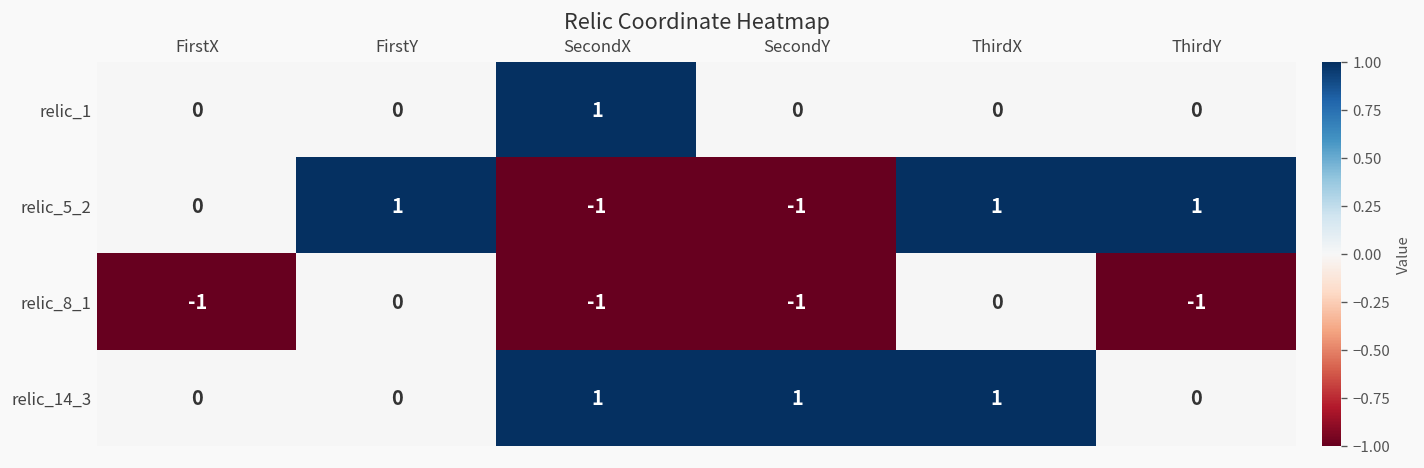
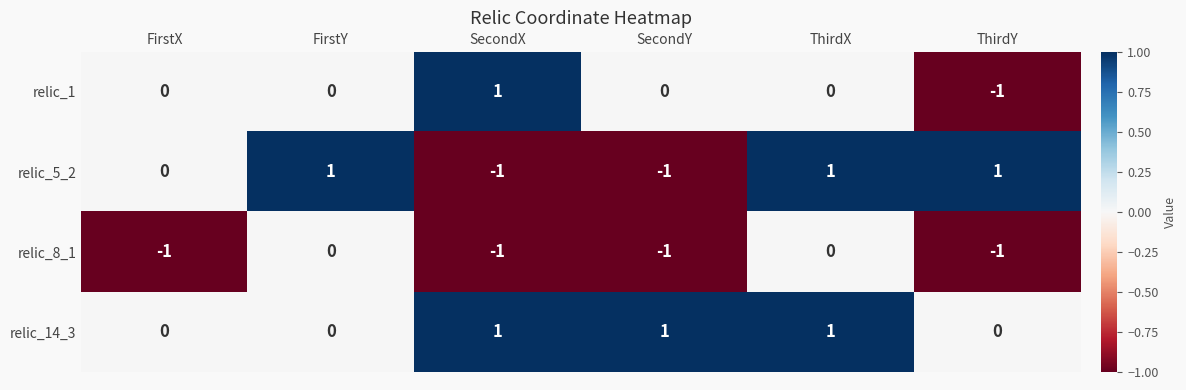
  {
    "relic_1": {
      "FirstX": 0,
      "FirstY": 0,
      "SecondX": 1,
      "SecondY": 0,
      "ThirdX": 0,
-     "ThirdY": 0
+     "ThirdY": -1
    },
    "relic_5_2": {
      "FirstX": 0,
      "FirstY": 1,
      "SecondX": -1,
      "SecondY": -1,
      "ThirdX": 1,
      "ThirdY": 1
    },
    "relic_8_1": {
      "FirstX": -1,
      "FirstY": 0,
      "SecondX": -1,
      "SecondY": -1,
      "ThirdX": 0,
      "ThirdY": -1
    },
    "relic_14_3": {
      "FirstX": 0,
      "FirstY": 0,
      "SecondX": 1,
      "SecondY": 1,
      "ThirdX": 1,
      "ThirdY": 0
    }
  }
